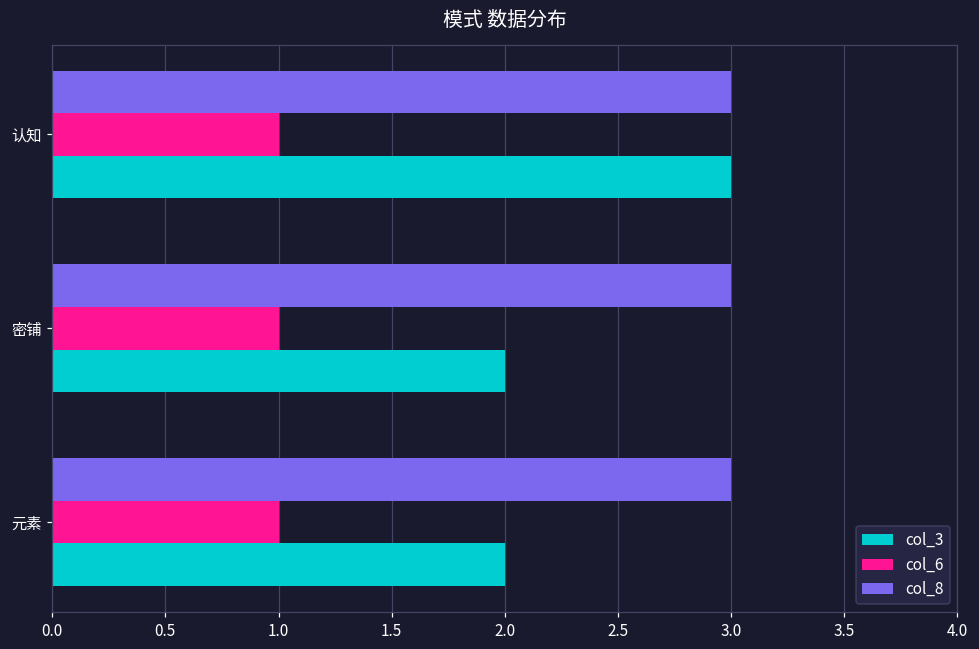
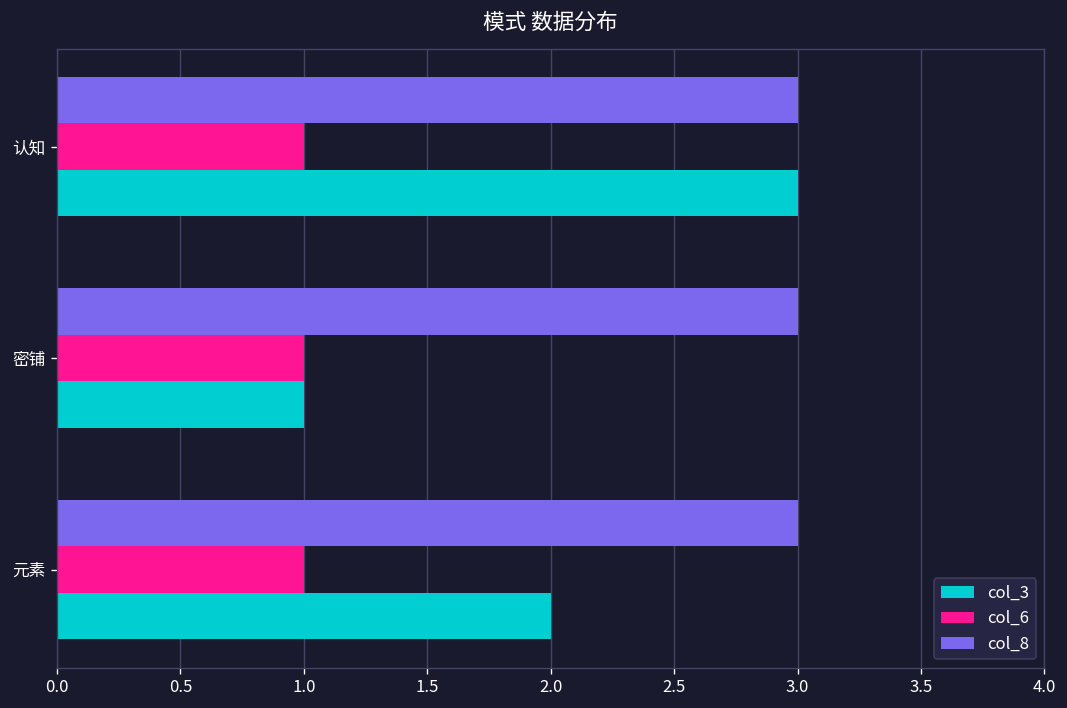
  {
    "col_3": {
      "认知": 3,
-     "密铺": 2,
+     "密铺": 1,
      "元素": 2
    },
    "col_6": {
      "认知": 1,
      "密铺": 1,
      "元素": 1
    },
    "col_8": {
      "认知": 3,
      "密铺": 3,
      "元素": 3
    }
  }
